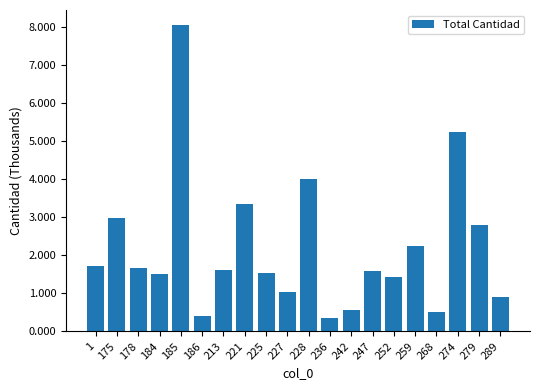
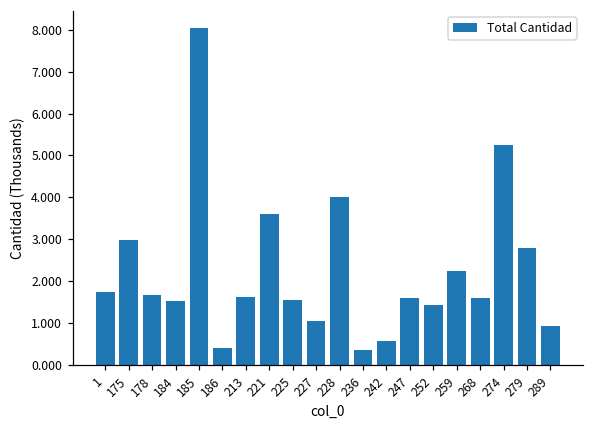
  {
    "1": 1.7,
    "175": 3.0,
    "178": 1.7,
    "184": 1.5,
    "185": 8.1,
    "186": 0.4,
    "213": 1.6,
-   "221": 3.3,
+   "221": 3.6,
    "225": 1.5,
    "227": 1.0,
    "228": 4.0,
    "236": 0.4,
    "242": 0.6,
    "247": 1.6,
    "252": 1.4,
    "259": 2.2,
-   "268": 0.5,
+   "268": 1.6,
    "274": 5.2,
    "279": 2.8,
    "289": 0.9
  }
